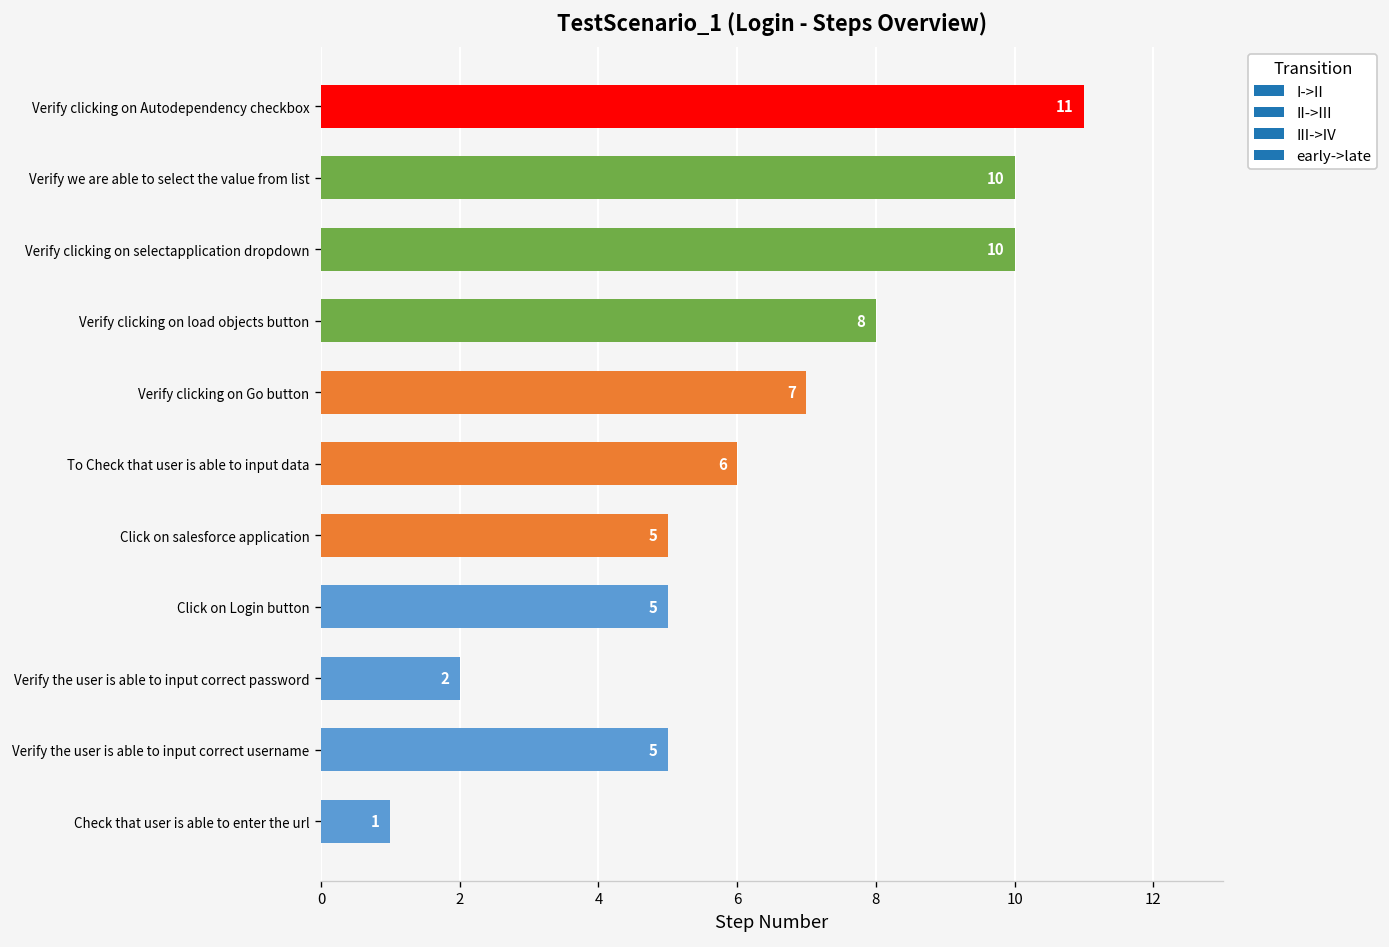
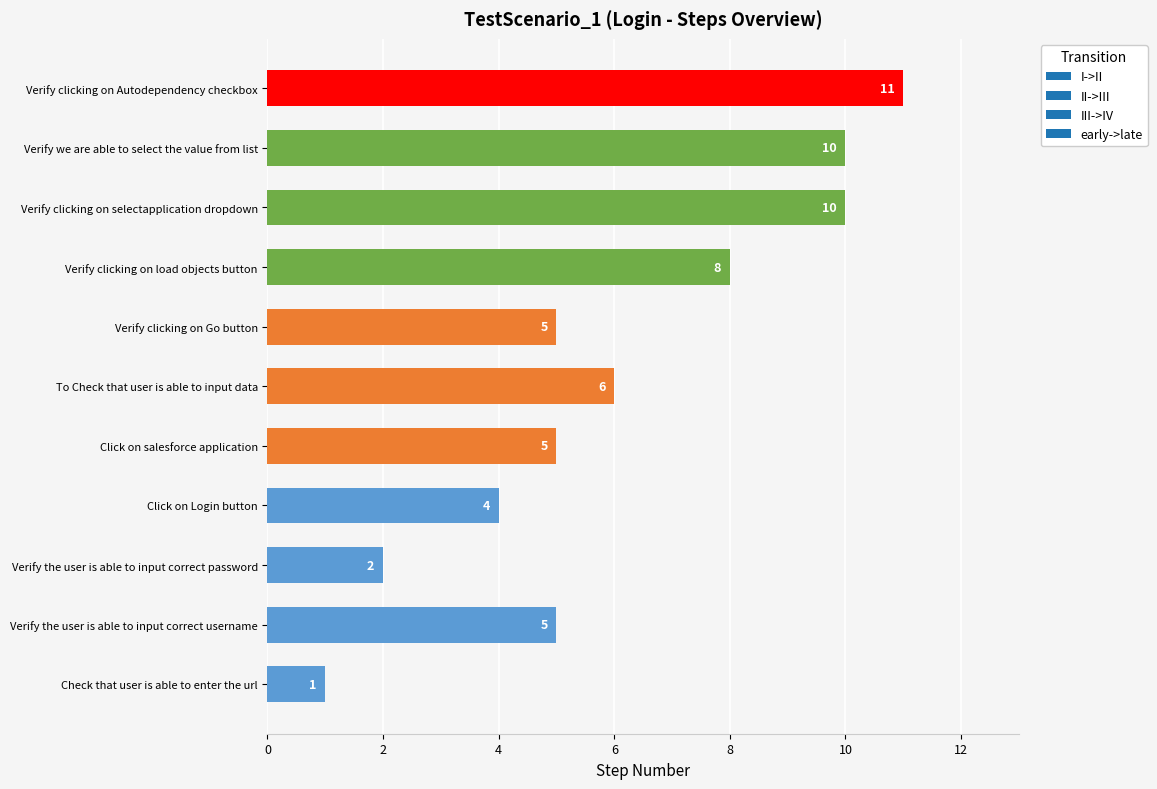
  {
    "Verify clicking on Autodependency checkbox": 11,
    "Verify we are able to select the value from list": 10,
    "Verify clicking on selectapplication dropdown": 10,
    "Verify clicking on load objects button": 8,
-   "Verify clicking on Go button": 7,
+   "Verify clicking on Go button": 5,
    "To Check that user is able to input data": 6,
    "Click on salesforce application": 5,
-   "Click on Login button": 5,
+   "Click on Login button": 4,
    "Verify the user is able to input correct password": 2,
    "Verify the user is able to input correct username": 5,
    "Check that user is able to enter the url": 1
  }
